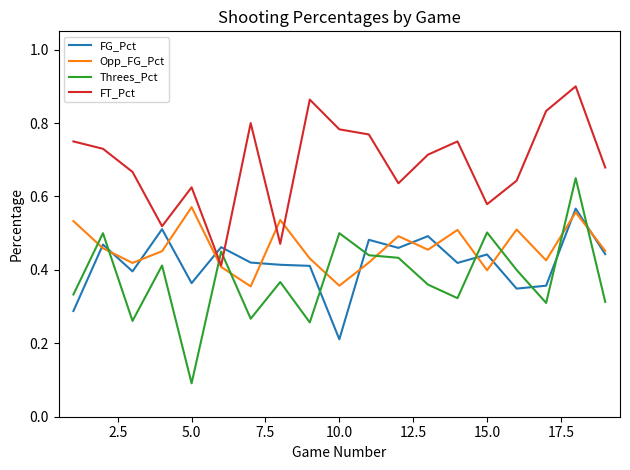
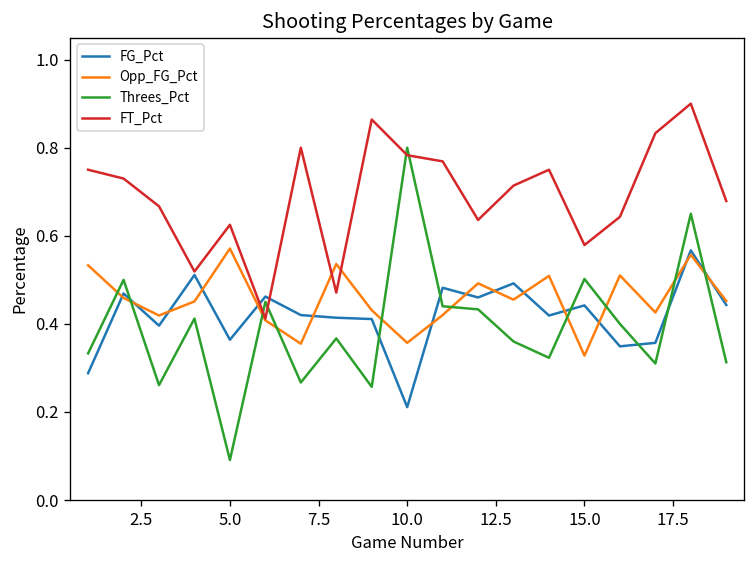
  {
    "FG_Pct": {
      "5.0": 0.36,
      "10.0": 0.21,
      "15.0": 0.44
    },
    "Opp_FG_Pct": {
      "5.0": 0.57,
      "10.0": 0.36,
-     "15.0": 0.40
+     "15.0": 0.33
    },
    "Threes_Pct": {
      "5.0": 0.09,
-     "10.0": 0.5,
+     "10.0": 0.8,
      "15.0": 0.5
    },
    "FT_Pct": {
      "5.0": 0.63,
      "10.0": 0.78,
      "15.0": 0.58
    }
  }
